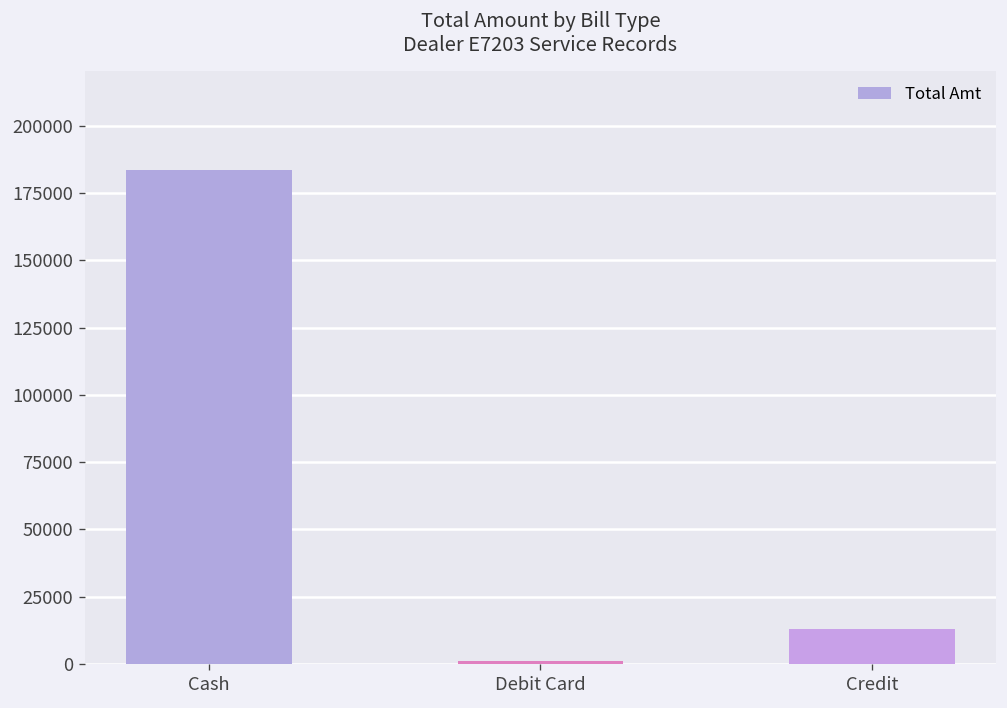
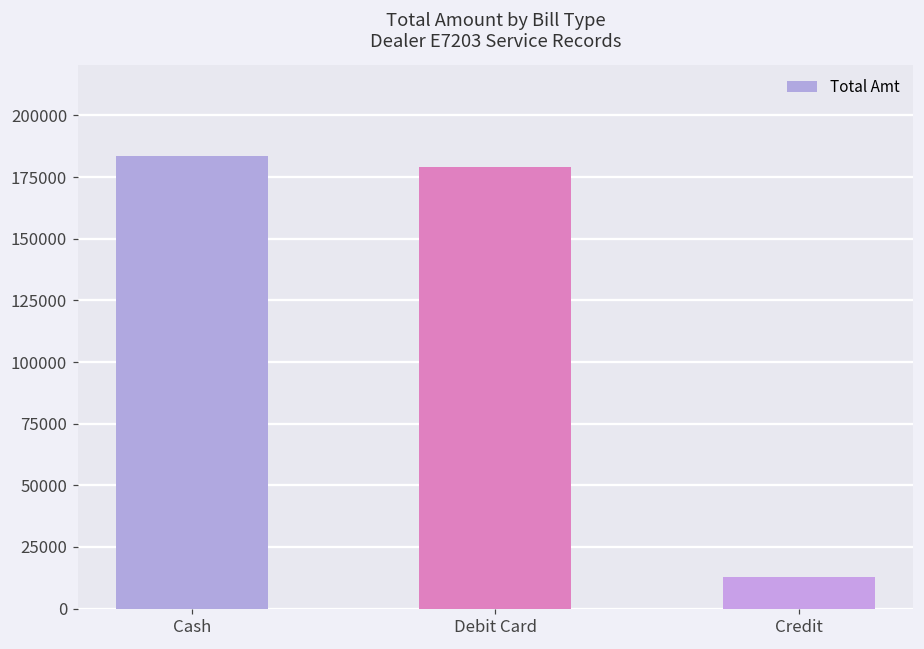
  {
    "Cash": 184000,
-   "Debit Card": 1000,
+   "Debit Card": 179000,
    "Credit": 13000
  }
